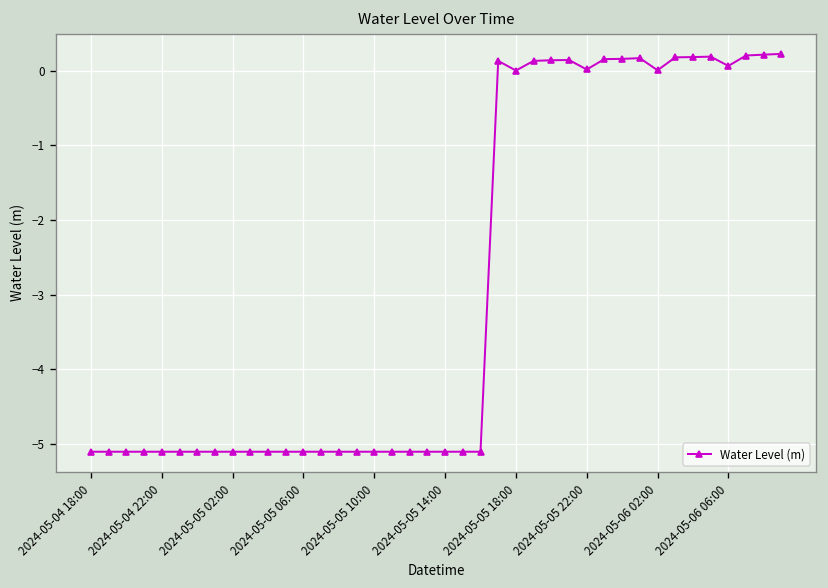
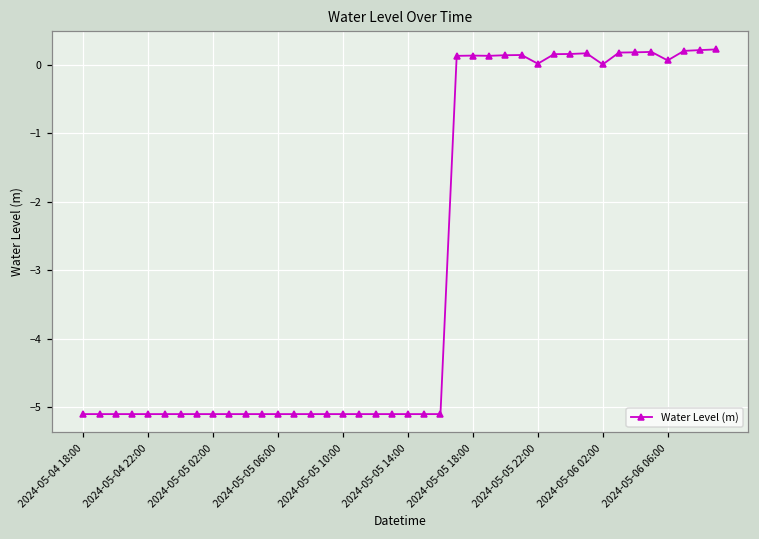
  {
    "2024-05-04 18:00": -5.1,
    "2024-05-04 22:00": -5.1,
    "2024-05-05 02:00": -5.1,
    "2024-05-05 06:00": -5.1,
    "2024-05-05 10:00": -5.1,
    "2024-05-05 14:00": -5.1,
-   "2024-05-05 18:00": 0.0,
+   "2024-05-05 18:00": 0.1,
    "2024-05-05 22:00": 0.0,
    "2024-05-06 02:00": 0.0,
    "2024-05-06 06:00": 0.1
  }
